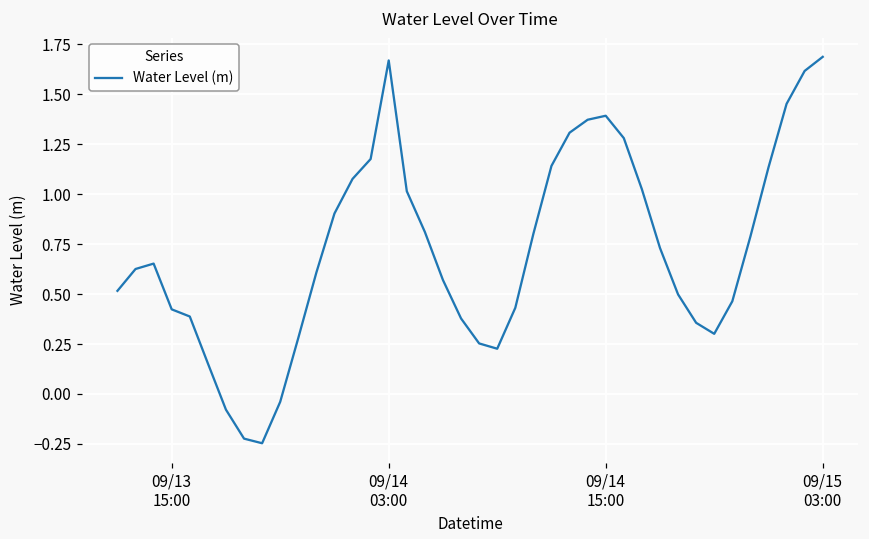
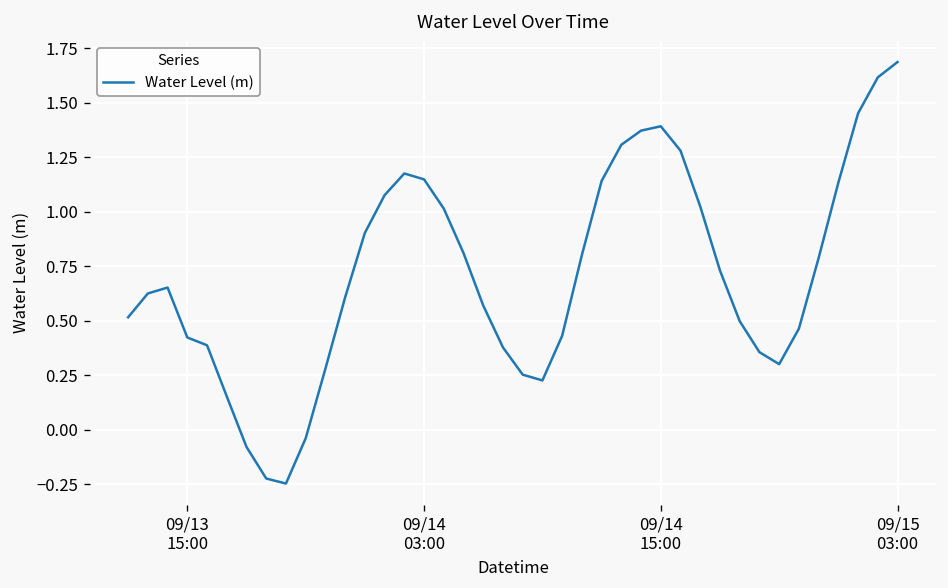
  {
    "09/13 15:00": 0.42,
-   "09/14 03:00": 1.67,
+   "09/14 03:00": 1.15,
    "09/14 15:00": 1.39,
    "09/15 03:00": 1.69
  }
